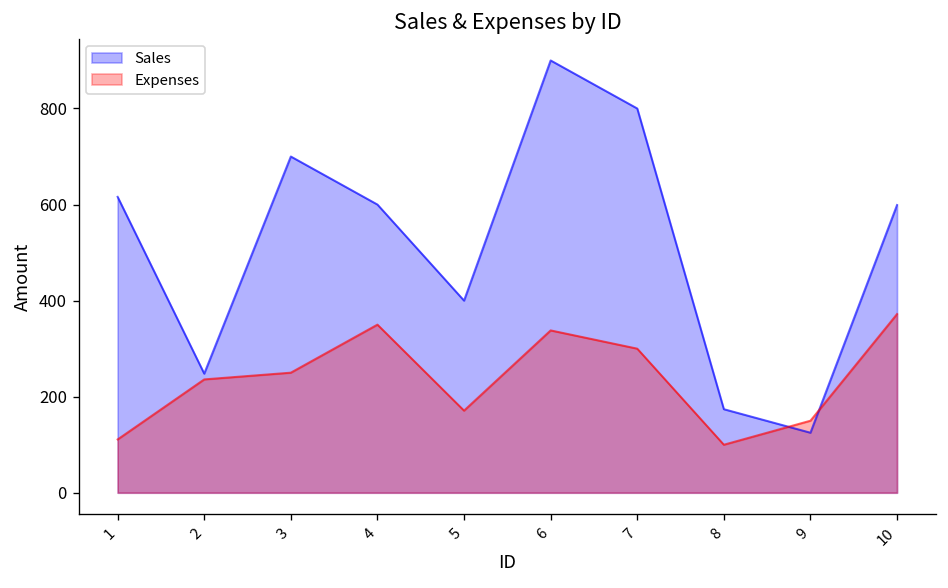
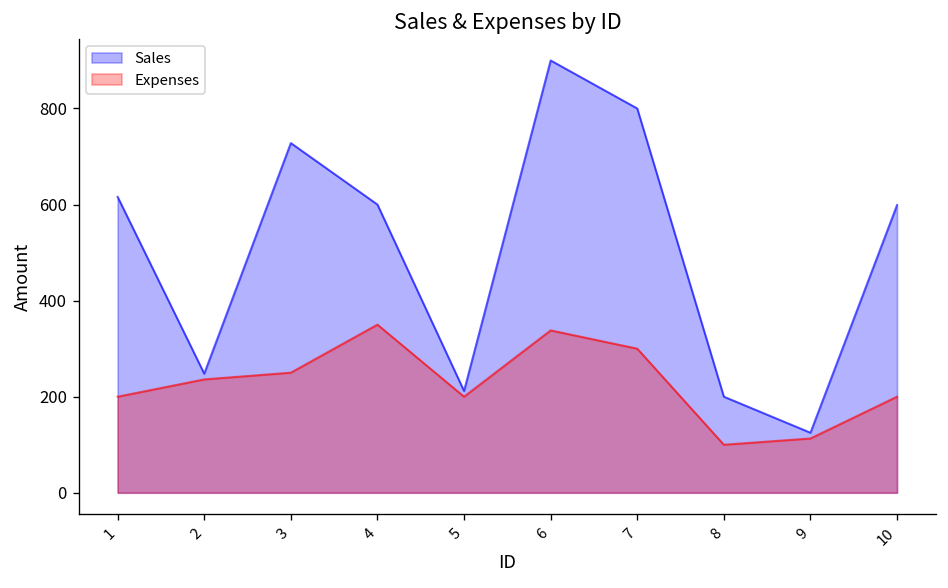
  {
    "Sales": {
      "1": 620,
      "2": 250,
-     "3": 700,
+     "3": 730,
      "4": 600,
-     "5": 400,
+     "5": 210,
      "6": 900,
      "7": 800,
-     "8": 170,
+     "8": 200,
      "9": 130,
      "10": 600
    },
    "Expenses": {
-     "1": 110,
+     "1": 200,
      "2": 240,
      "3": 250,
      "4": 350,
-     "5": 170,
+     "5": 200,
      "6": 340,
      "7": 300,
      "8": 100,
-     "9": 150,
-     "10": 370
+     "9": 110,
+     "10": 200
    }
  }
